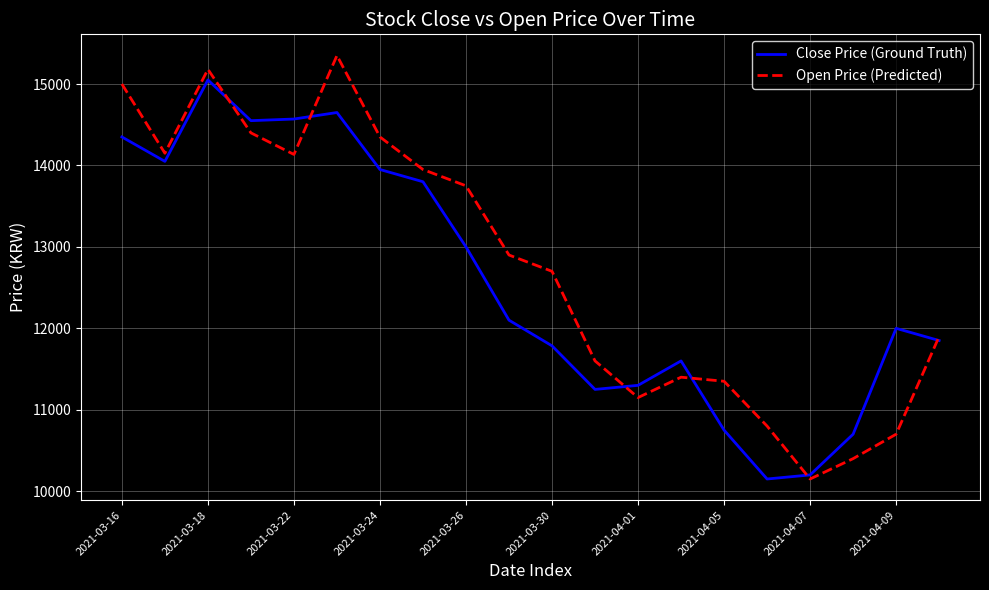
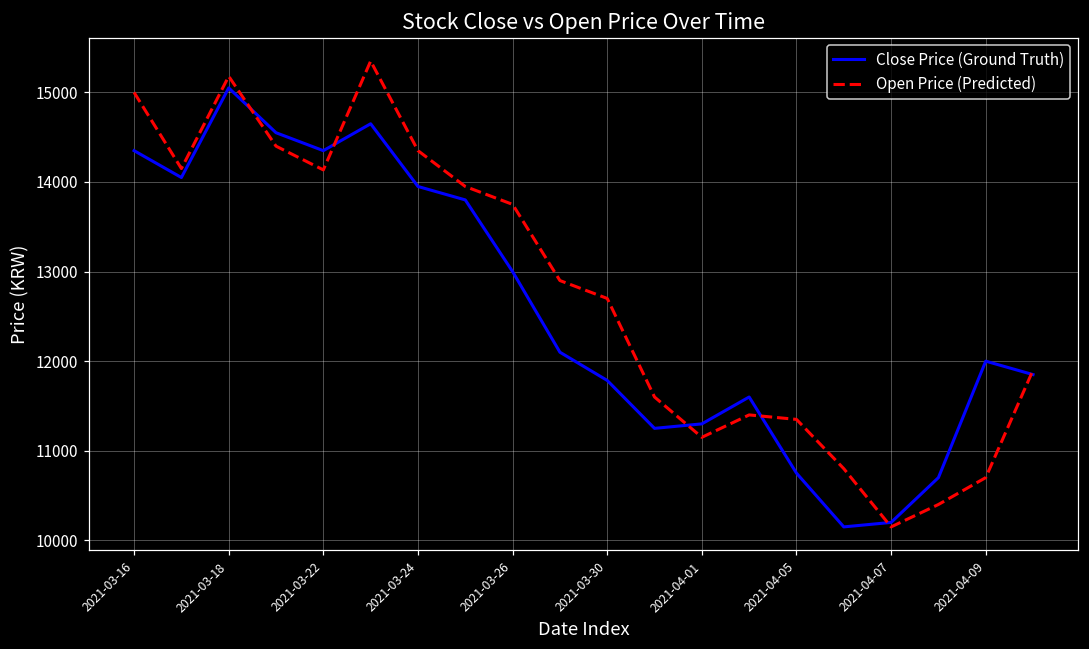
  {
    "Close Price (Ground Truth)": {
      "2021-03-16": 14400,
      "2021-03-18": 15100,
-     "2021-03-22": 14600,
+     "2021-03-22": 14400,
      "2021-03-24": 14000,
      "2021-03-26": 13000,
      "2021-03-30": 11800,
      "2021-04-01": 11300,
      "2021-04-05": 10800,
      "2021-04-07": 10200,
      "2021-04-09": 12000
    },
    "Open Price (Predicted)": {
      "2021-03-16": 15000,
      "2021-03-18": 15200,
      "2021-03-22": 14100,
      "2021-03-24": 14400,
      "2021-03-26": 13800,
      "2021-03-30": 12700,
      "2021-04-01": 11200,
      "2021-04-05": 11400,
      "2021-04-07": 10200,
      "2021-04-09": 10700
    }
  }
